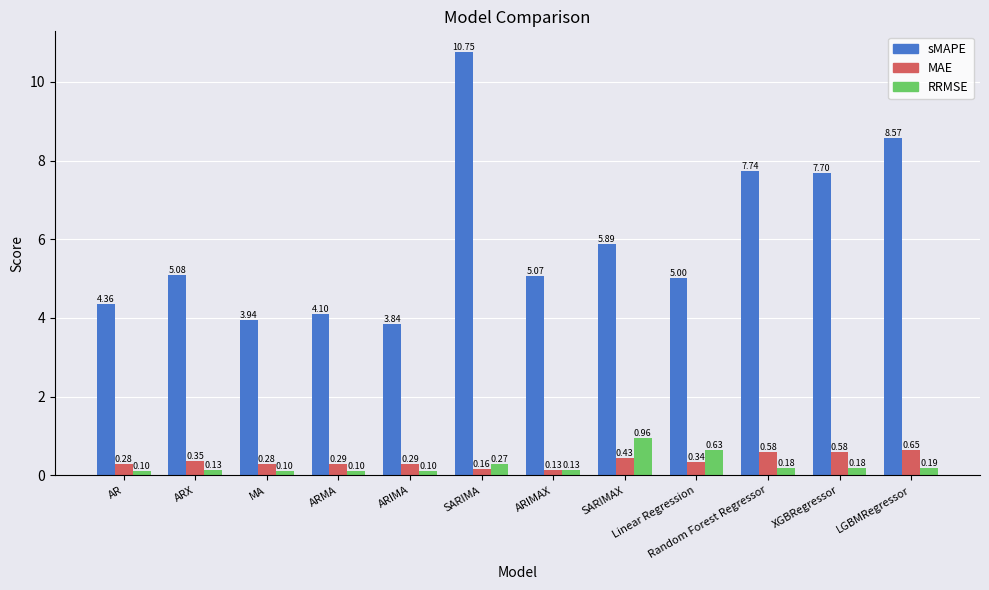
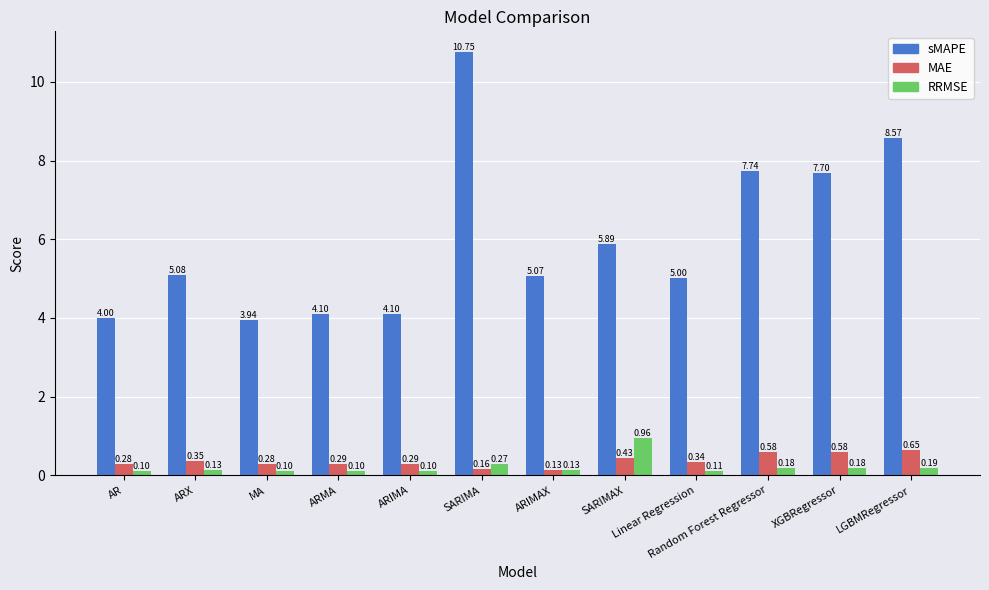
  {
    "sMAPE": {
-     "AR": 4.36,
+     "AR": 4.00,
      "ARX": 5.08,
      "MA": 3.94,
      "ARMA": 4.10,
-     "ARIMA": 3.84,
+     "ARIMA": 4.10,
      "SARIMA": 10.75,
      "ARIMAX": 5.07,
      "SARIMAX": 5.89,
      "Linear Regression": 5.00,
      "Random Forest Regressor": 7.74,
      "XGBRegressor": 7.70,
      "LGBMRegressor": 8.57
    },
    "MAE": {
      "AR": 0.28,
      "ARX": 0.35,
      "MA": 0.28,
      "ARMA": 0.29,
      "ARIMA": 0.29,
      "SARIMA": 0.16,
      "ARIMAX": 0.13,
      "SARIMAX": 0.43,
      "Linear Regression": 0.34,
      "Random Forest Regressor": 0.58,
      "XGBRegressor": 0.58,
      "LGBMRegressor": 0.65
    },
    "RRMSE": {
      "AR": 0.10,
      "ARX": 0.13,
      "MA": 0.10,
      "ARMA": 0.10,
      "ARIMA": 0.10,
      "SARIMA": 0.27,
      "ARIMAX": 0.13,
      "SARIMAX": 0.96,
-     "Linear Regression": 0.63,
+     "Linear Regression": 0.11,
      "Random Forest Regressor": 0.18,
      "XGBRegressor": 0.18,
      "LGBMRegressor": 0.19
    }
  }
